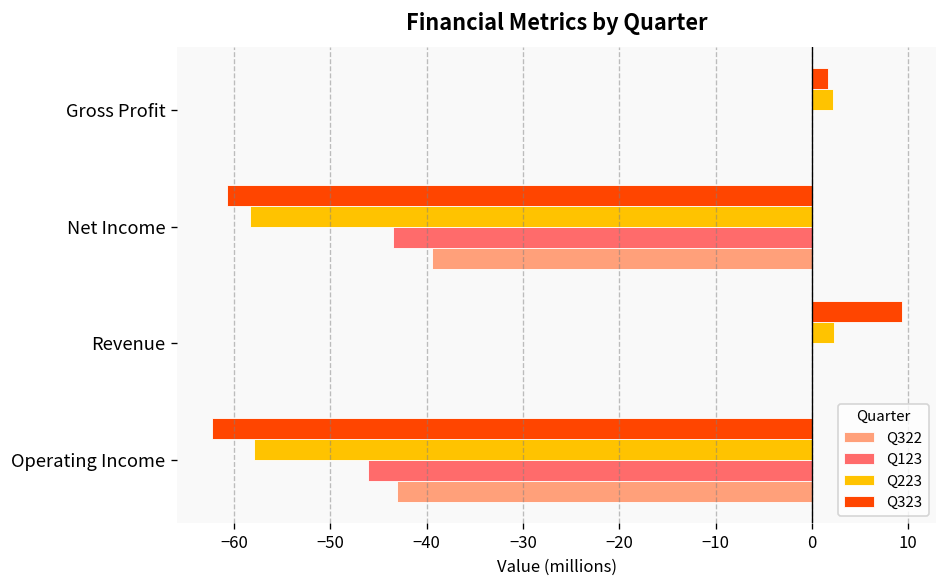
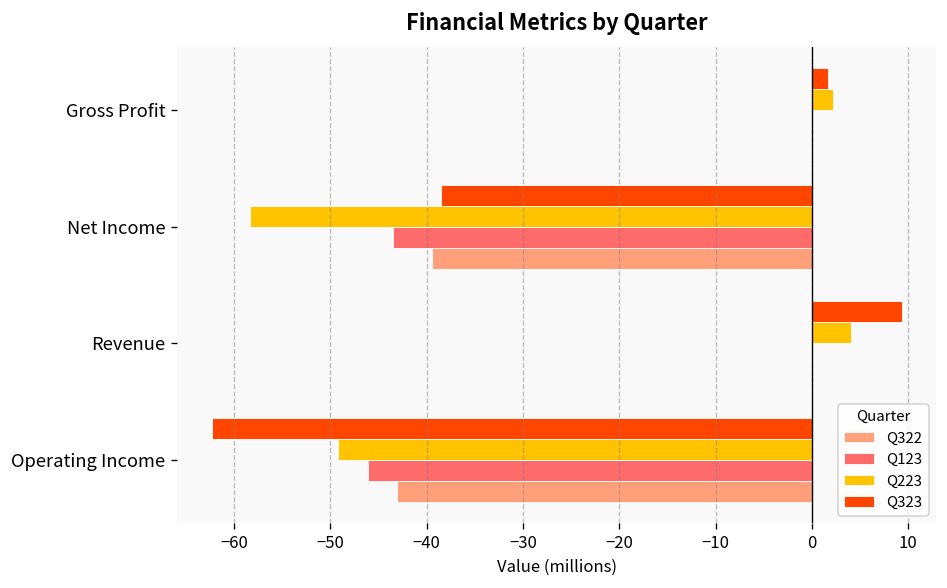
  {
    "Q223": {
      "Gross Profit": 2,
      "Net Income": -58,
-     "Revenue": 2,
-     "Operating Income": -58
+     "Revenue": 4,
+     "Operating Income": -49
    },
    "Q323": {
      "Gross Profit": 2,
-     "Net Income": -61,
+     "Net Income": -39,
      "Revenue": 9,
      "Operating Income": -62
    }
  }
